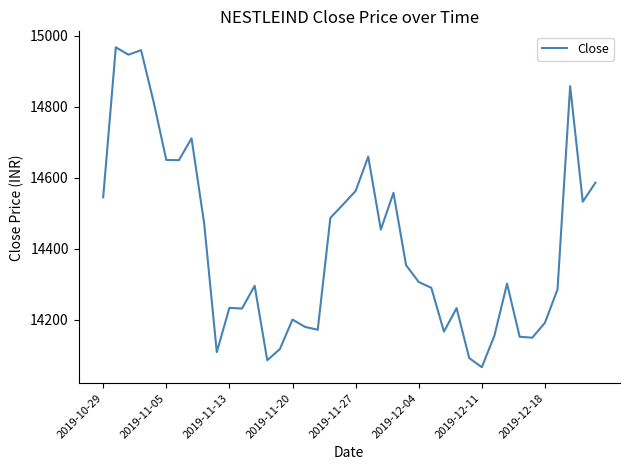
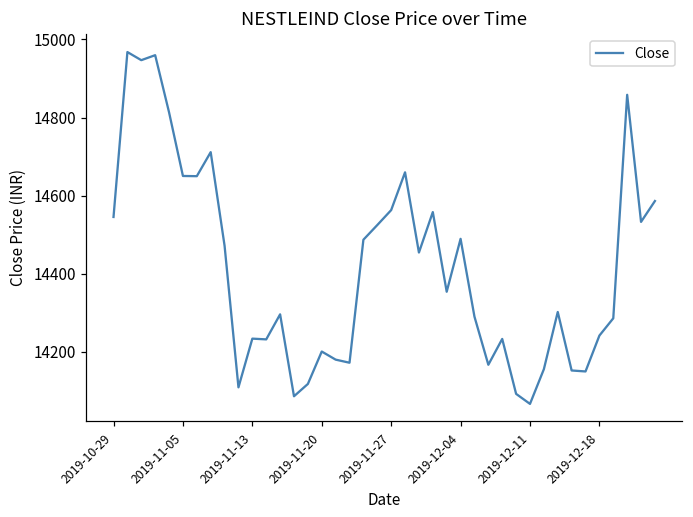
  {
    "2019-10-29": 14550,
    "2019-11-05": 14650,
    "2019-11-13": 14230,
    "2019-11-20": 14200,
    "2019-11-27": 14560,
-   "2019-12-04": 14310,
+   "2019-12-04": 14490,
    "2019-12-11": 14070,
-   "2019-12-18": 14190
+   "2019-12-18": 14240
  }
